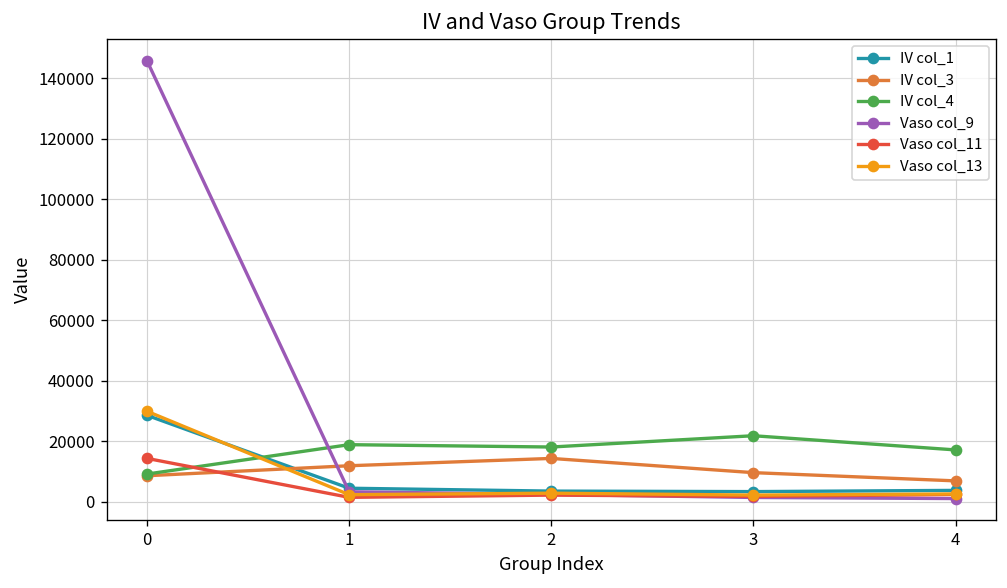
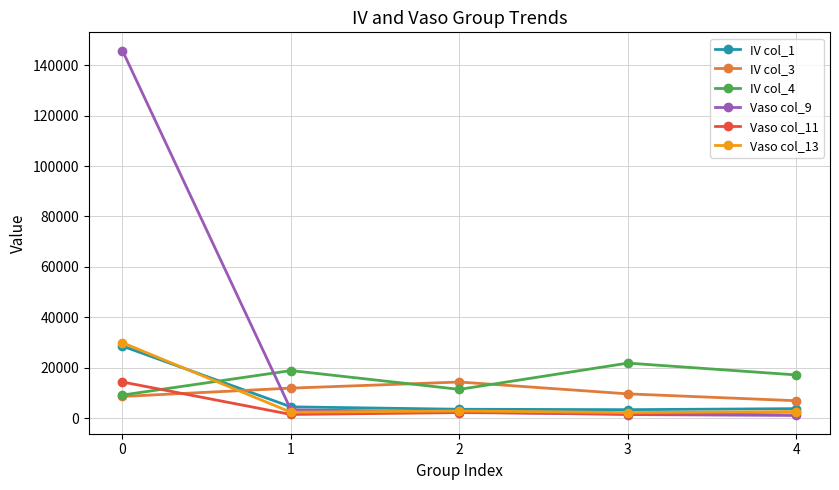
  {
    "IV col_1": {
      "0": 29000,
      "1": 4000,
      "3": 3000,
      "4": 4000
    },
    "IV col_4": {
      "1": 19000,
-     "2": 18000,
+     "2": 11000,
      "3": 22000,
      "4": 17000
    },
    "Vaso col_9": {
      "0": 146000,
      "4": 1000
    }
  }
